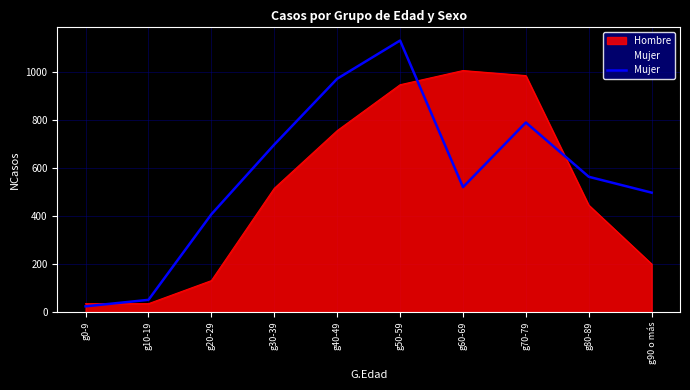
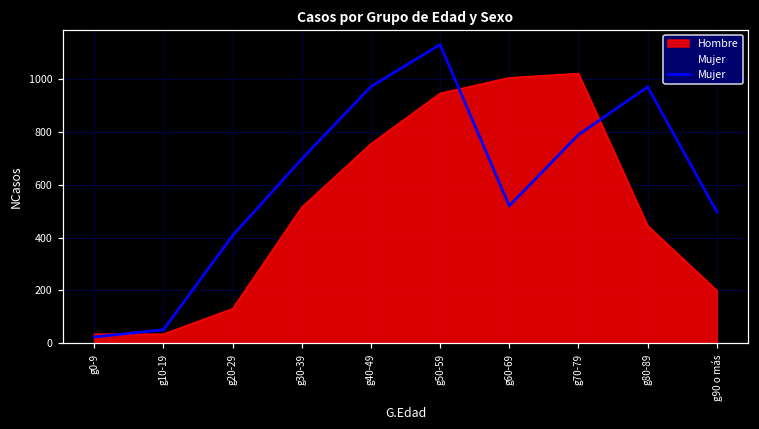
  {
    "Hombre": {
      "g0-9": 40,
      "g10-19": 40,
      "g20-29": 130,
      "g30-39": 520,
      "g40-49": 760,
      "g50-59": 950,
      "g60-69": 1010,
-     "g70-79": 980,
+     "g70-79": 1020,
      "g80-89": 450,
      "g90 o más": 200
    },
    "Mujer": {
      "g0-9": 20,
      "g10-19": 50,
      "g20-29": 410,
      "g30-39": 700,
      "g40-49": 970,
      "g50-59": 1130,
      "g60-69": 520,
      "g70-79": 790,
-     "g80-89": 560,
+     "g80-89": 970,
      "g90 o más": 500
    }
  }
